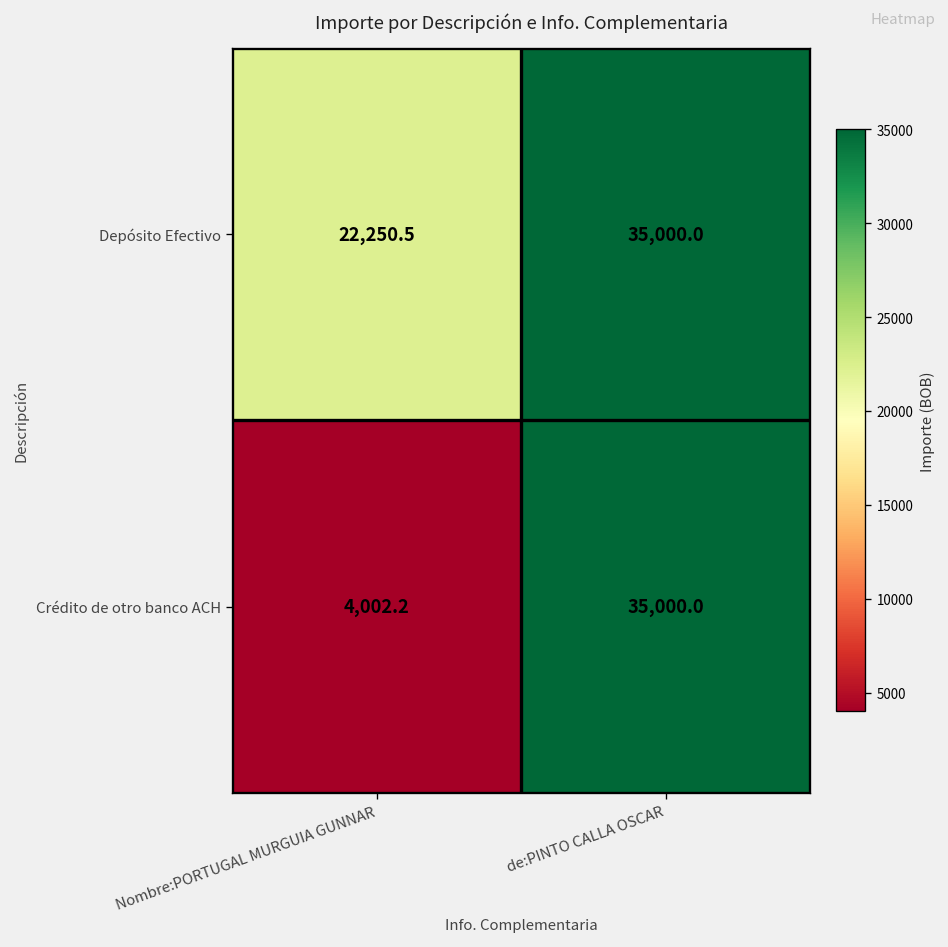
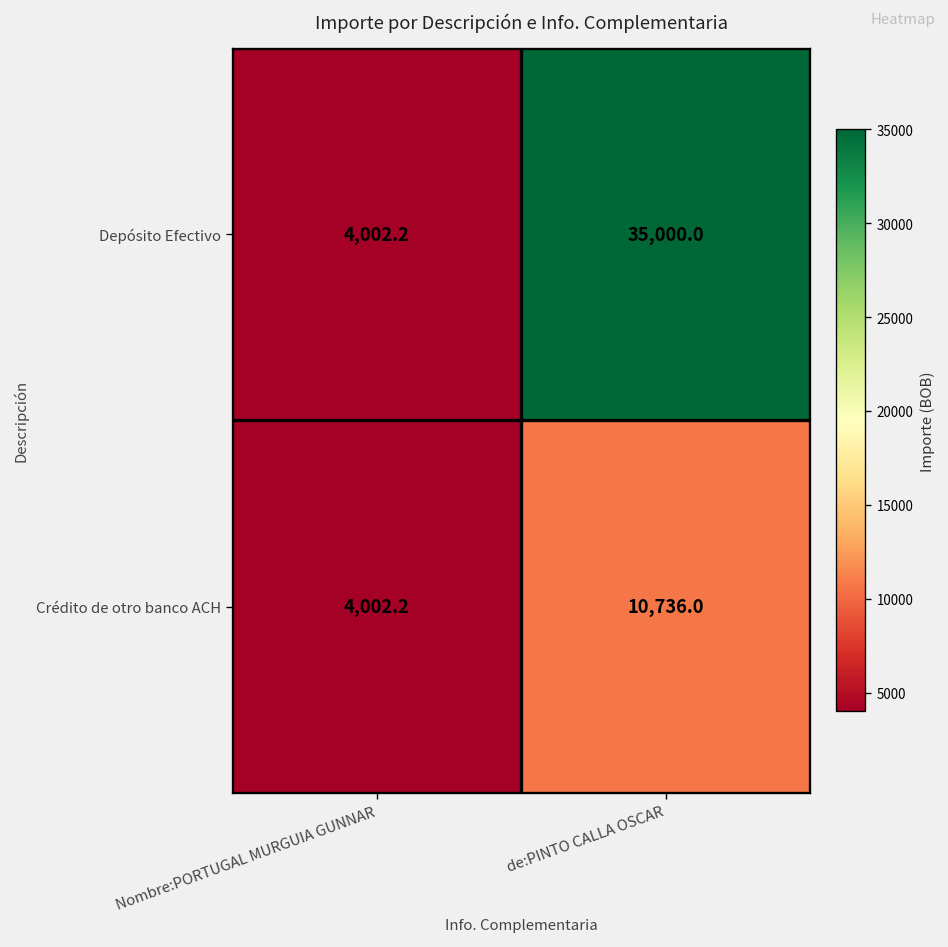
  {
    "Depósito Efectivo": {
-     "Nombre:PORTUGAL MURGUIA GUNNAR": "22,250.5",
+     "Nombre:PORTUGAL MURGUIA GUNNAR": "4,002.2",
      "de:PINTO CALLA OSCAR": "35,000.0"
    },
    "Crédito de otro banco ACH": {
      "Nombre:PORTUGAL MURGUIA GUNNAR": "4,002.2",
-     "de:PINTO CALLA OSCAR": "35,000.0"
+     "de:PINTO CALLA OSCAR": "10,736.0"
    }
  }
